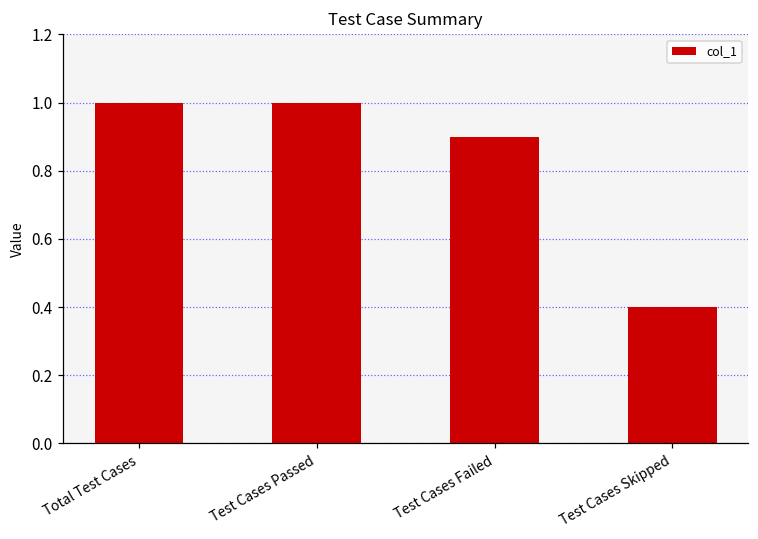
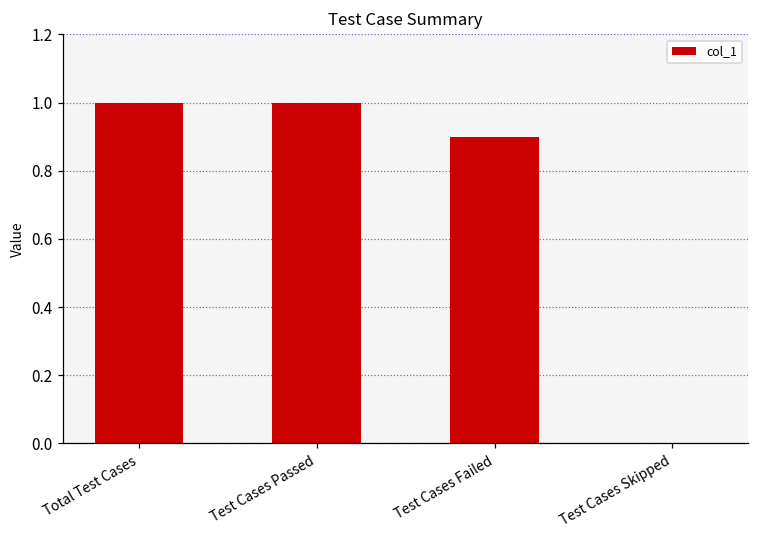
  {
    "Total Test Cases": 1.0,
    "Test Cases Passed": 1.0,
    "Test Cases Failed": 0.9,
-   "Test Cases Skipped": 0.4
+   "Test Cases Skipped": 0.0
  }
